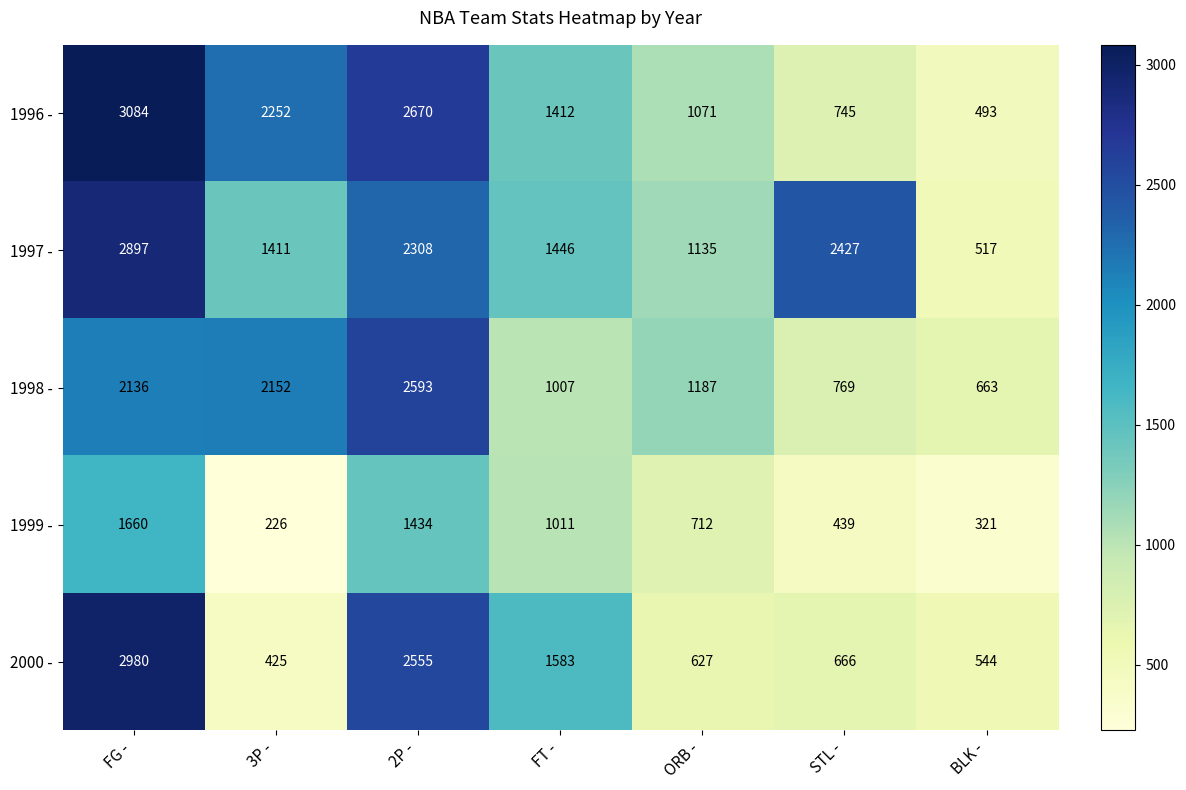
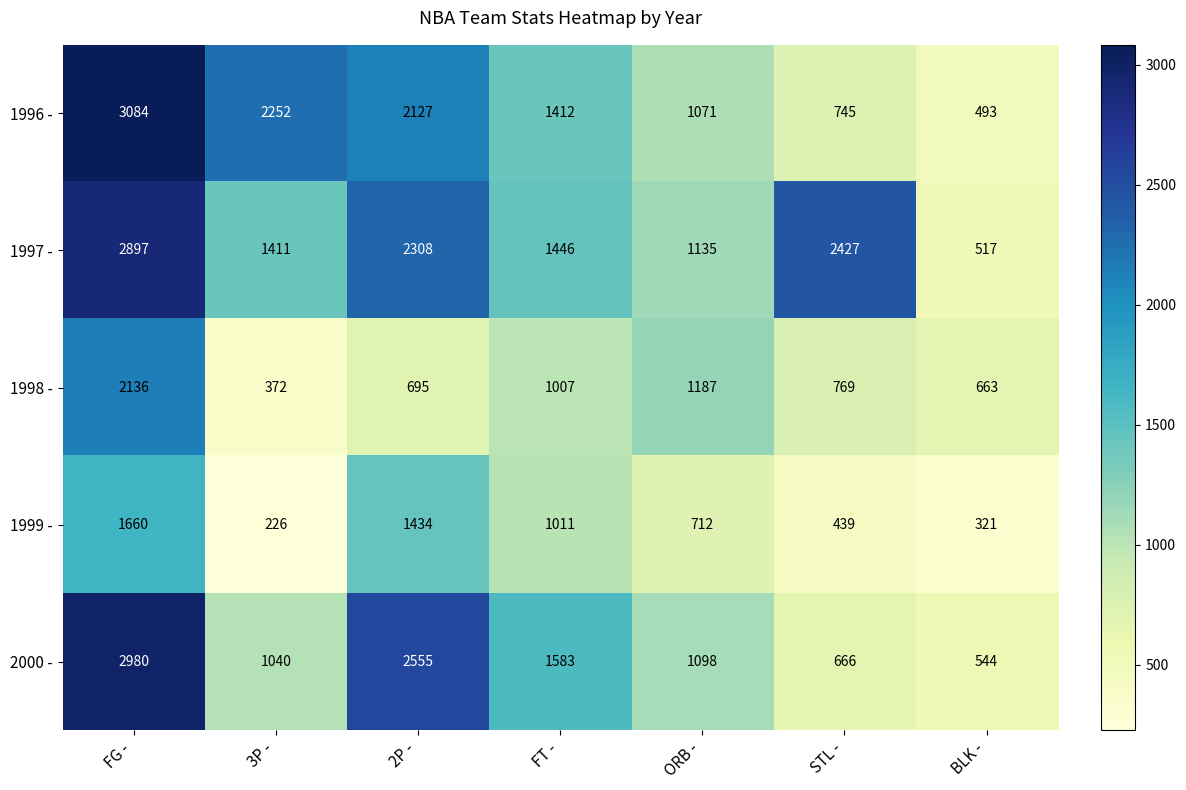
  {
    "1996 -": {
      "FG -": 3084,
      "3P -": 2252,
-     "2P -": 2670,
+     "2P -": 2127,
      "FT -": 1412,
      "ORB -": 1071,
      "STL -": 745,
      "BLK -": 493
    },
    "1997 -": {
      "FG -": 2897,
      "3P -": 1411,
      "2P -": 2308,
      "FT -": 1446,
      "ORB -": 1135,
      "STL -": 2427,
      "BLK -": 517
    },
    "1998 -": {
      "FG -": 2136,
-     "3P -": 2152,
-     "2P -": 2593,
+     "3P -": 372,
+     "2P -": 695,
      "FT -": 1007,
      "ORB -": 1187,
      "STL -": 769,
      "BLK -": 663
    },
    "1999 -": {
      "FG -": 1660,
      "3P -": 226,
      "2P -": 1434,
      "FT -": 1011,
      "ORB -": 712,
      "STL -": 439,
      "BLK -": 321
    },
    "2000 -": {
      "FG -": 2980,
-     "3P -": 425,
+     "3P -": 1040,
      "2P -": 2555,
      "FT -": 1583,
-     "ORB -": 627,
+     "ORB -": 1098,
      "STL -": 666,
      "BLK -": 544
    }
  }
